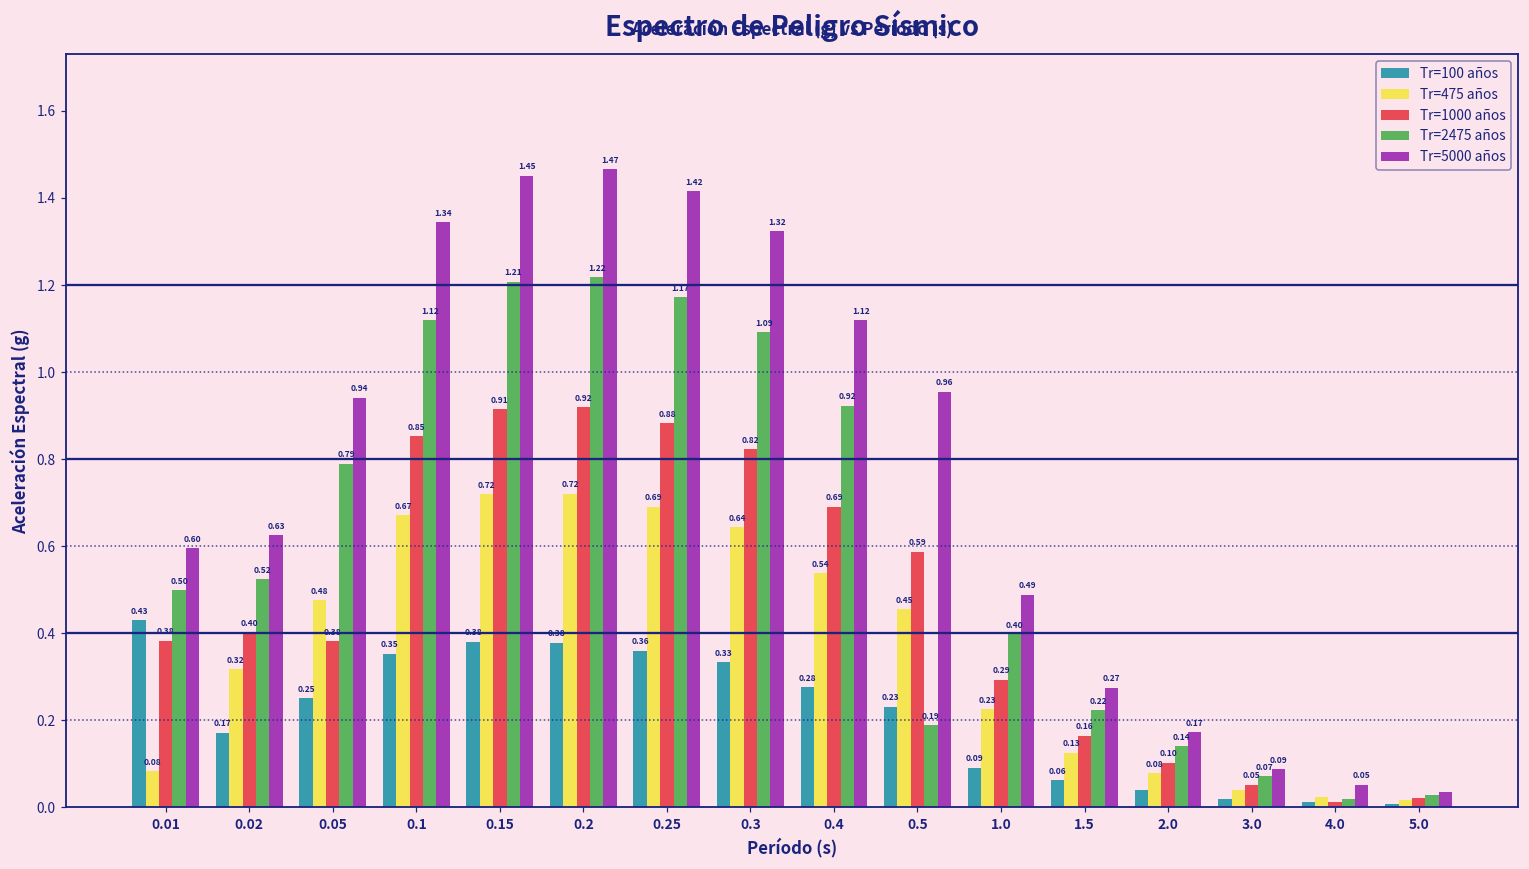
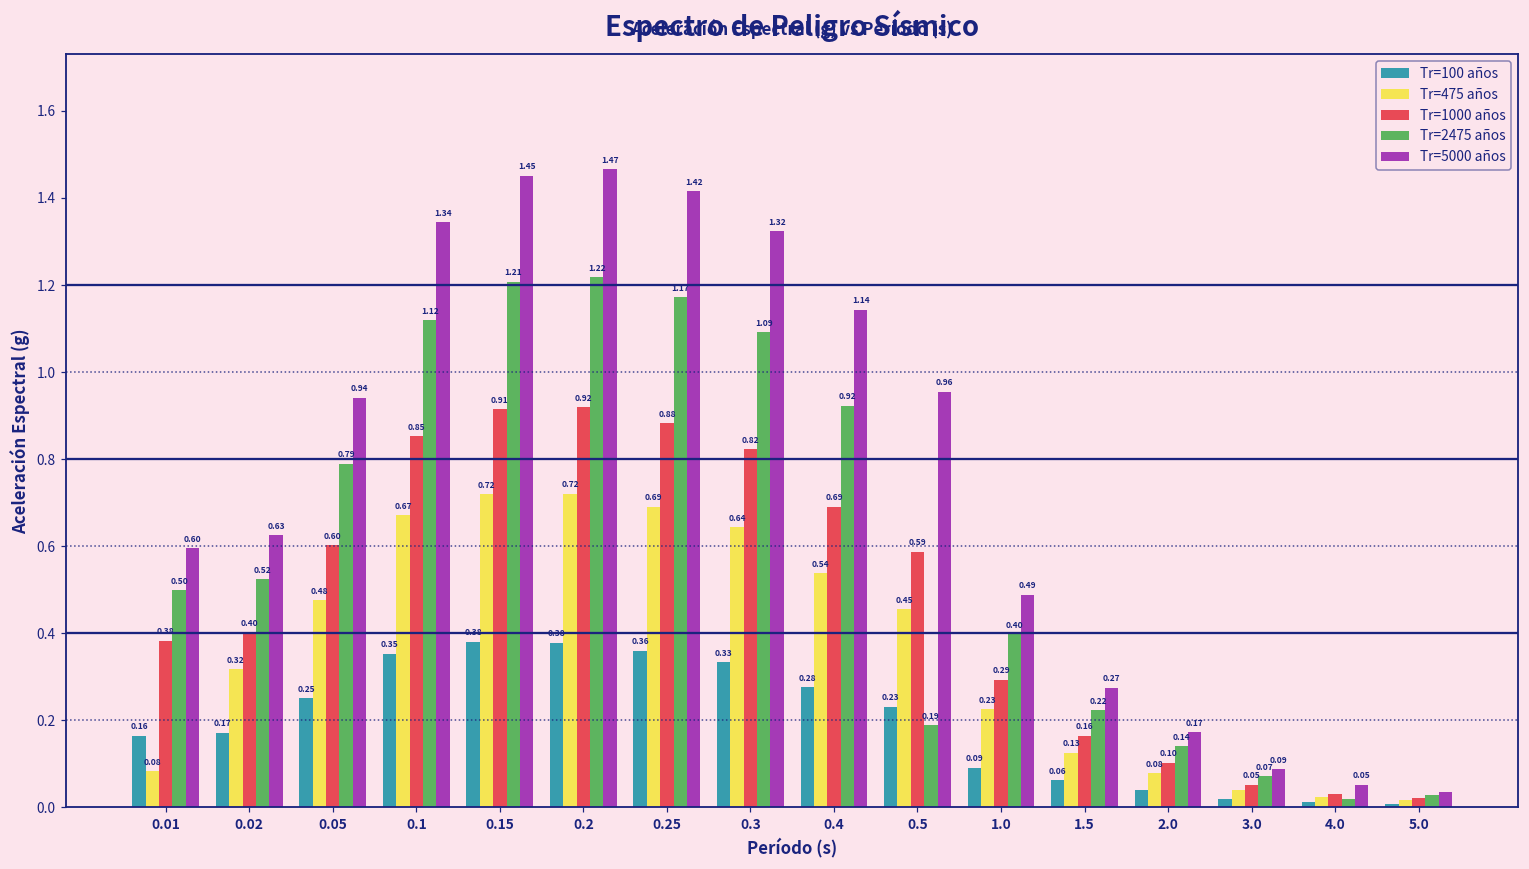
  {
    "Tr=100 años": {
-     "0.01": 0.43,
+     "0.01": 0.16,
      "0.02": 0.17,
      "0.05": 0.25,
      "0.1": 0.35,
      "0.15": 0.38,
      "0.2": 0.38,
      "0.25": 0.36,
      "0.3": 0.33,
      "0.4": 0.28,
      "0.5": 0.23,
      "1.0": 0.09,
      "1.5": 0.06
    },
    "Tr=475 años": {
      "0.01": 0.08,
      "0.02": 0.32,
      "0.05": 0.48,
      "0.1": 0.67,
      "0.15": 0.72,
      "0.2": 0.72,
      "0.25": 0.69,
      "0.3": 0.64,
      "0.4": 0.54,
      "0.5": 0.45,
      "1.0": 0.23,
      "1.5": 0.13,
      "2.0": 0.08
    },
    "Tr=1000 años": {
      "0.01": 0.38,
      "0.02": 0.40,
-     "0.05": 0.38,
+     "0.05": 0.60,
      "0.1": 0.85,
      "0.15": 0.91,
      "0.2": 0.92,
      "0.25": 0.88,
      "0.3": 0.82,
      "0.4": 0.69,
      "0.5": 0.59,
      "1.0": 0.29,
      "1.5": 0.16,
      "2.0": 0.10,
      "3.0": 0.05,
-     "4.0": 0.01
+     "4.0": 0.03
    },
    "Tr=2475 años": {
      "0.01": 0.50,
      "0.02": 0.52,
      "0.05": 0.79,
      "0.1": 1.12,
      "0.15": 1.21,
      "0.2": 1.22,
      "0.25": 1.17,
      "0.3": 1.09,
      "0.4": 0.92,
      "0.5": 0.19,
      "1.0": 0.40,
      "1.5": 0.22,
      "2.0": 0.14,
      "3.0": 0.07
    },
    "Tr=5000 años": {
      "0.01": 0.60,
      "0.02": 0.63,
      "0.05": 0.94,
      "0.1": 1.34,
      "0.15": 1.45,
      "0.2": 1.47,
      "0.25": 1.42,
      "0.3": 1.32,
-     "0.4": 1.12,
+     "0.4": 1.14,
      "0.5": 0.96,
      "1.0": 0.49,
      "1.5": 0.27,
      "2.0": 0.17,
      "3.0": 0.09,
      "4.0": 0.05
    }
  }
